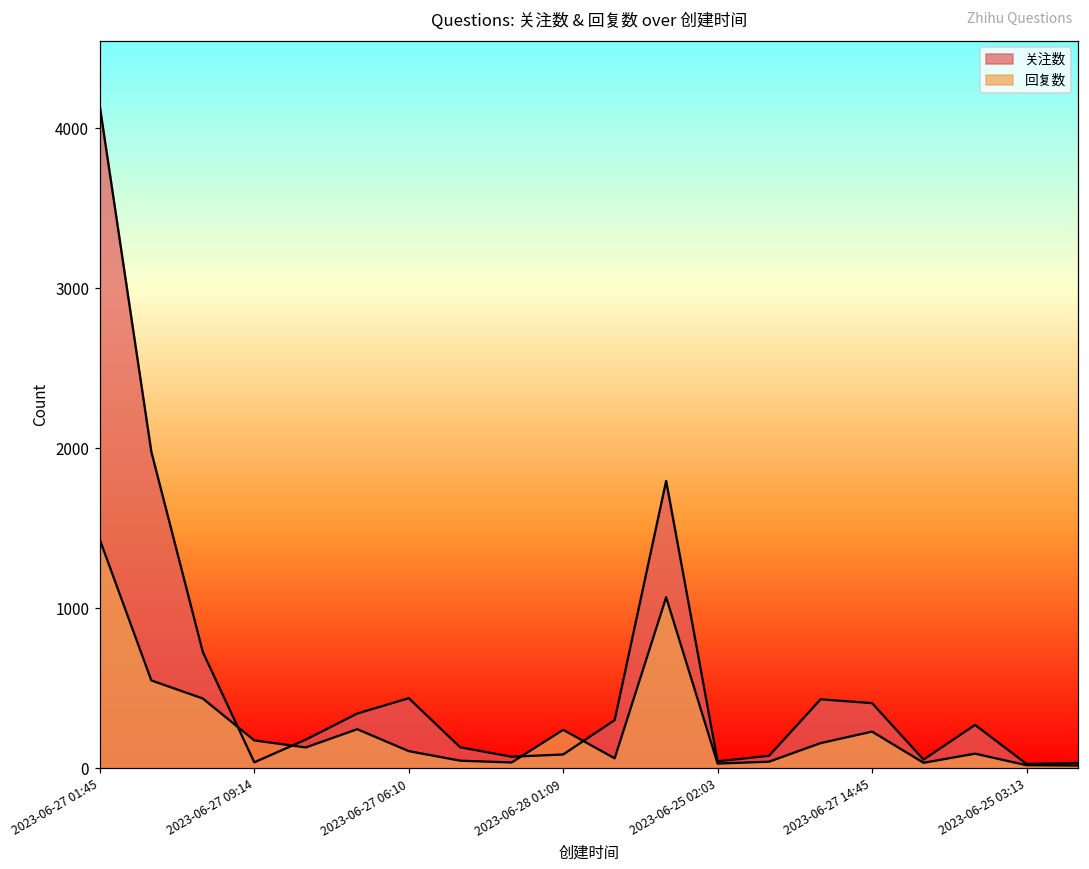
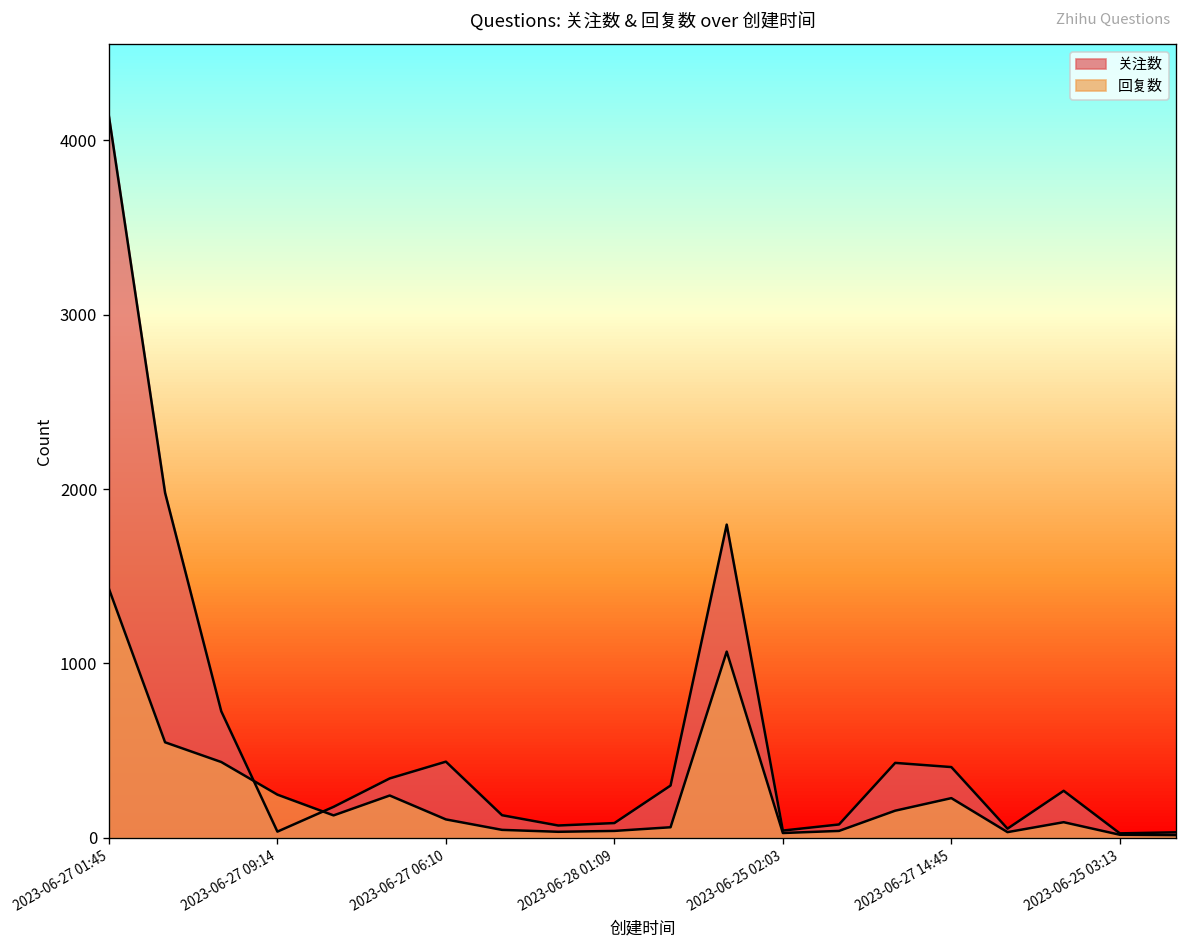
  {
    "关注数": {
      "2023-06-27 01:45": 4140,
      "2023-06-27 09:14": 40,
      "2023-06-27 06:10": 440,
      "2023-06-28 01:09": 90,
      "2023-06-27 14:45": 410
    },
    "回复数": {
      "2023-06-27 01:45": 1430,
-     "2023-06-27 09:14": 170,
+     "2023-06-27 09:14": 250,
      "2023-06-27 06:10": 110,
-     "2023-06-28 01:09": 240,
+     "2023-06-28 01:09": 40,
      "2023-06-27 14:45": 230
    }
  }
